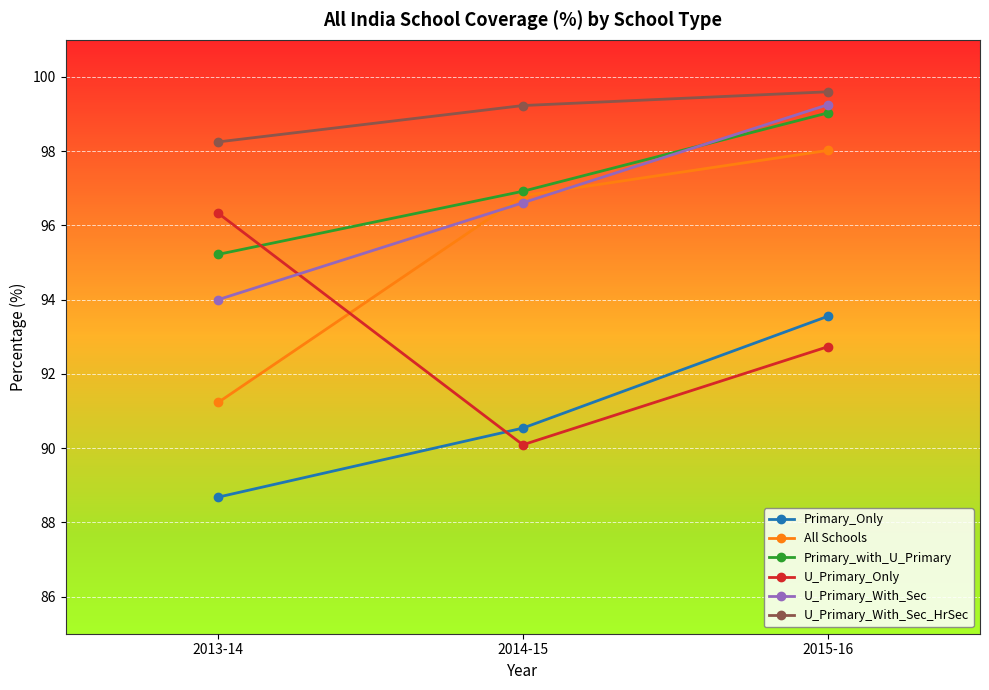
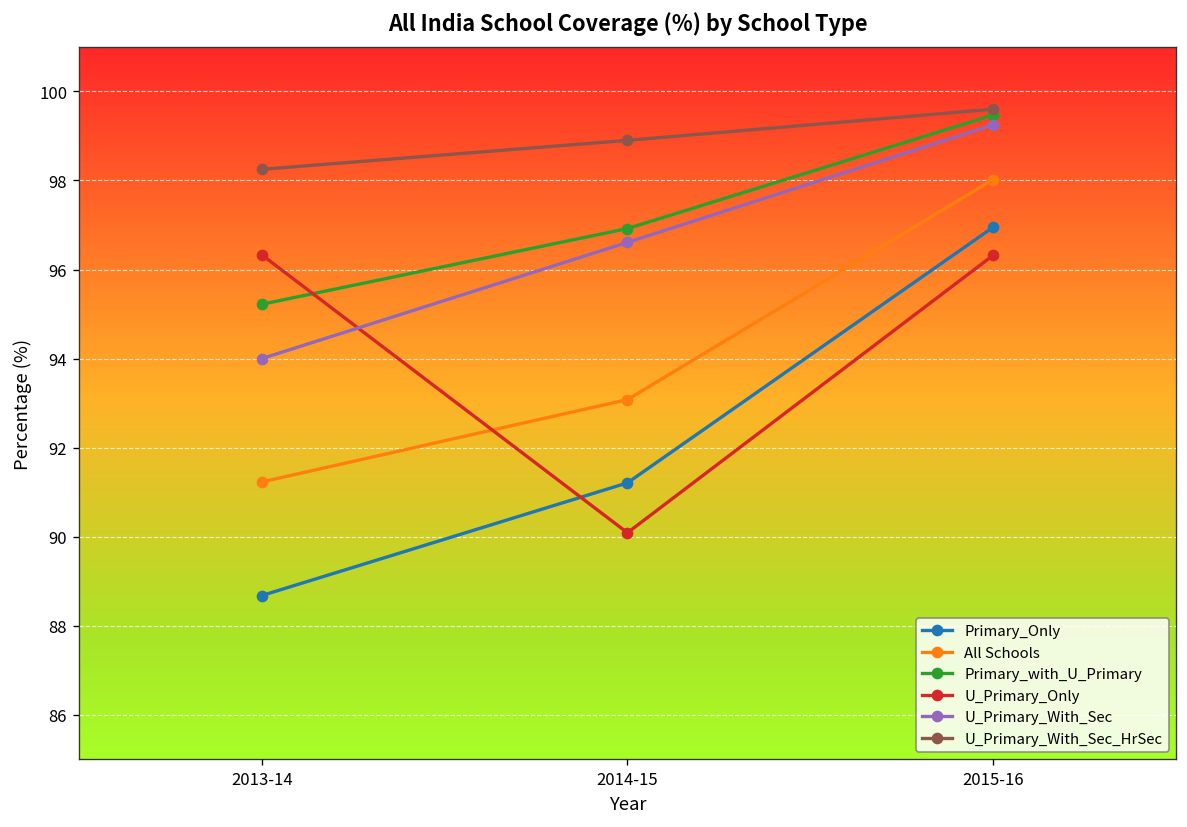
  {
    "Primary_Only": {
      "2013-14": 88.7,
-     "2014-15": 90.5,
-     "2015-16": 93.6
+     "2014-15": 91.2,
+     "2015-16": 97.0
    },
    "All Schools": {
      "2013-14": 91.2,
-     "2014-15": 96.8,
+     "2014-15": 93.1,
      "2015-16": 98.0
    },
    "Primary_with_U_Primary": {
      "2013-14": 95.2,
      "2014-15": 96.9,
-     "2015-16": 99.0
+     "2015-16": 99.5
    },
    "U_Primary_Only": {
      "2013-14": 96.3,
      "2014-15": 90.1,
-     "2015-16": 92.7
+     "2015-16": 96.3
    },
    "U_Primary_With_Sec": {
      "2013-14": 94.0,
      "2014-15": 96.6,
      "2015-16": 99.3
    },
    "U_Primary_With_Sec_HrSec": {
      "2013-14": 98.3,
-     "2014-15": 99.2,
+     "2014-15": 98.9,
      "2015-16": 99.6
    }
  }
